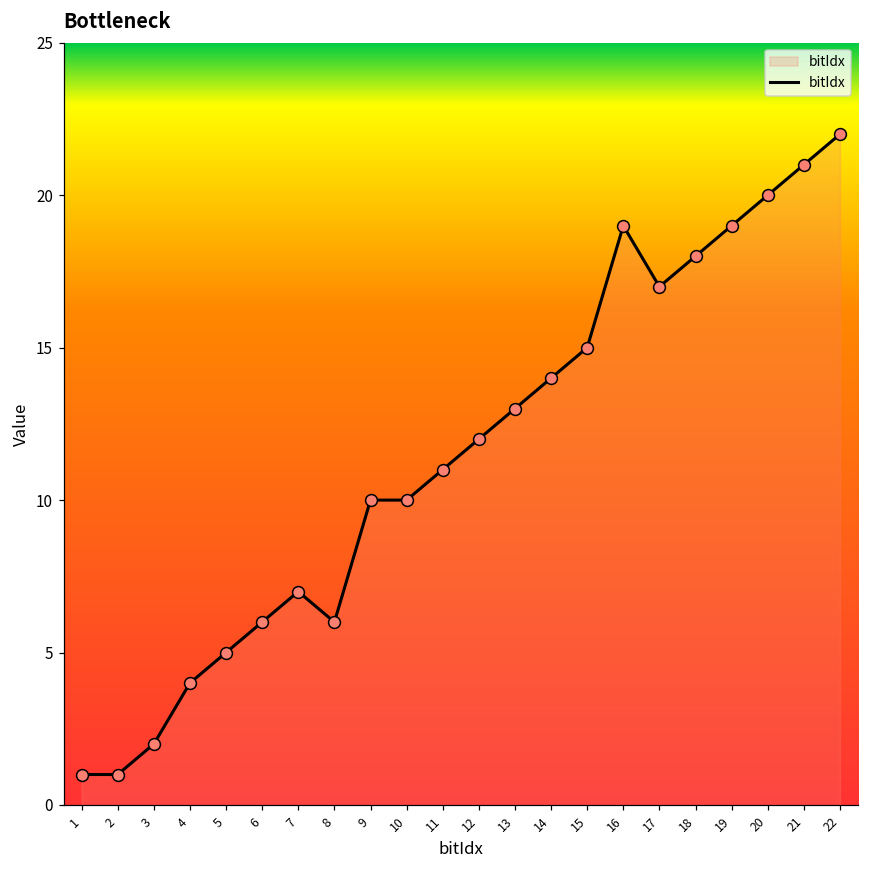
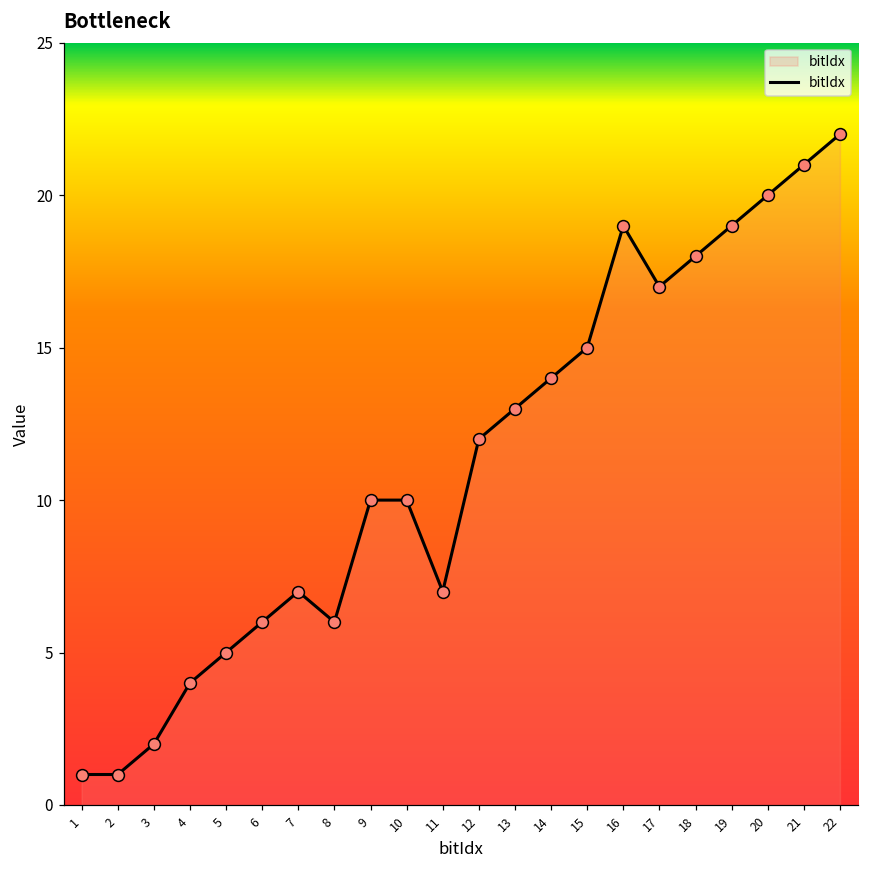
  {
    "1": 1,
    "2": 1,
    "3": 2,
    "4": 4,
    "5": 5,
    "6": 6,
    "7": 7,
    "8": 6,
    "9": 10,
    "10": 10,
-   "11": 11,
+   "11": 7,
    "12": 12,
    "13": 13,
    "14": 14,
    "15": 15,
    "16": 19,
    "17": 17,
    "18": 18,
    "19": 19,
    "20": 20,
    "21": 21,
    "22": 22
  }
